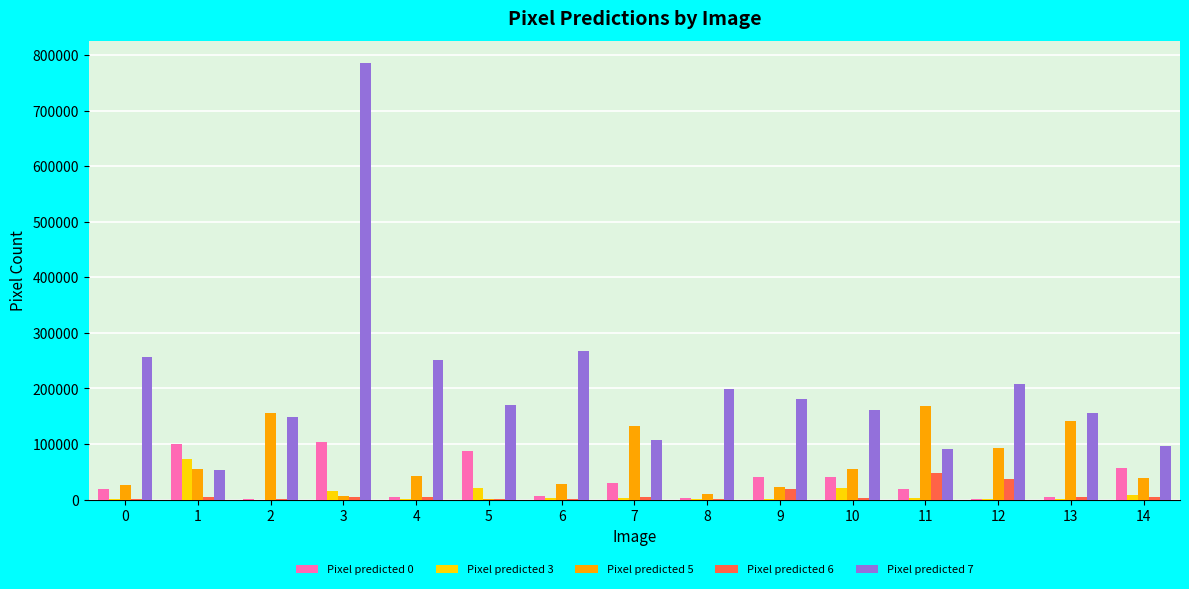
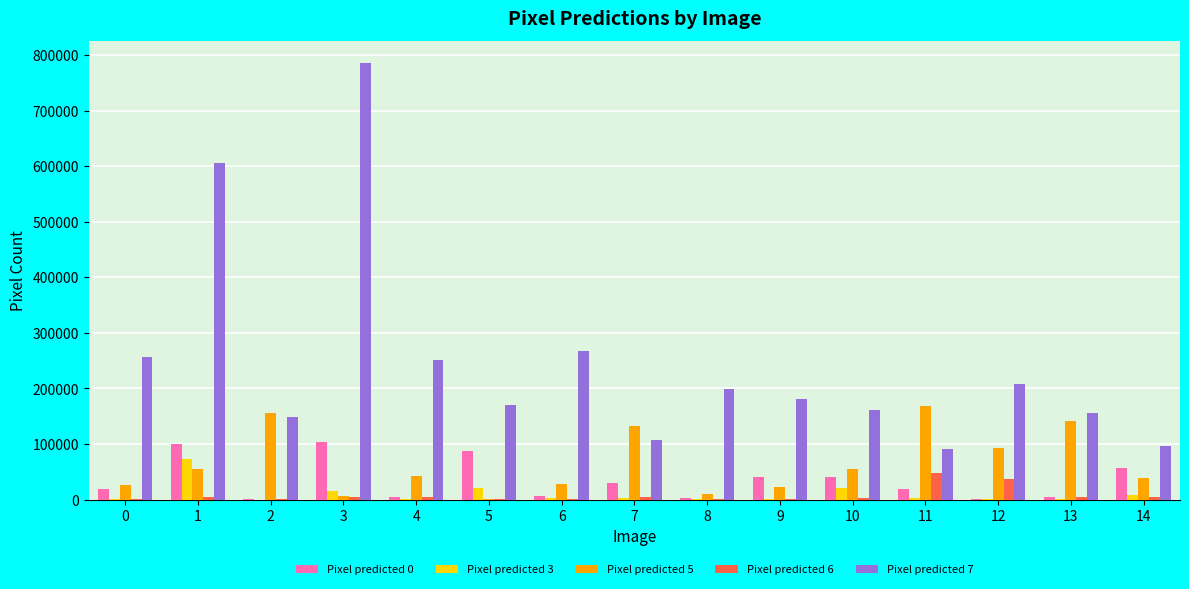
  {
    "Pixel predicted 0": {
      "0": 20000,
      "1": 100000,
      "3": 100000,
      "5": 90000,
      "6": 10000,
      "7": 30000,
      "9": 40000,
      "10": 40000,
      "11": 20000,
      "13": 0,
      "14": 60000
    },
    "Pixel predicted 6": {
      "1": 10000,
      "3": 0,
-     "9": 20000,
+     "9": 0,
      "11": 50000,
      "12": 40000,
      "14": 10000
    },
    "Pixel predicted 7": {
      "0": 260000,
-     "1": 50000,
+     "1": 610000,
      "2": 150000,
      "3": 790000,
      "4": 250000,
      "5": 170000,
      "6": 270000,
      "7": 110000,
      "8": 200000,
      "9": 180000,
      "10": 160000,
      "11": 90000,
      "12": 210000,
      "13": 160000,
      "14": 100000
    }
  }
